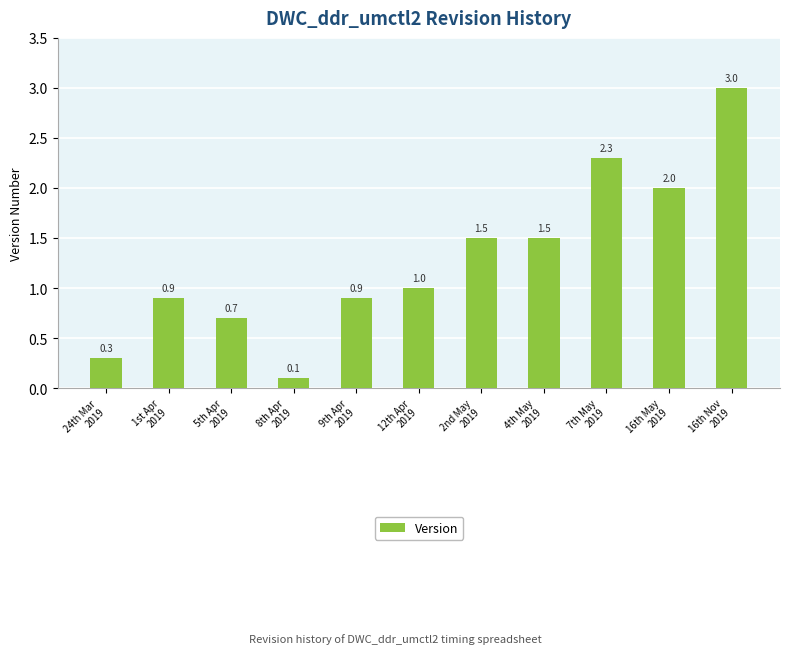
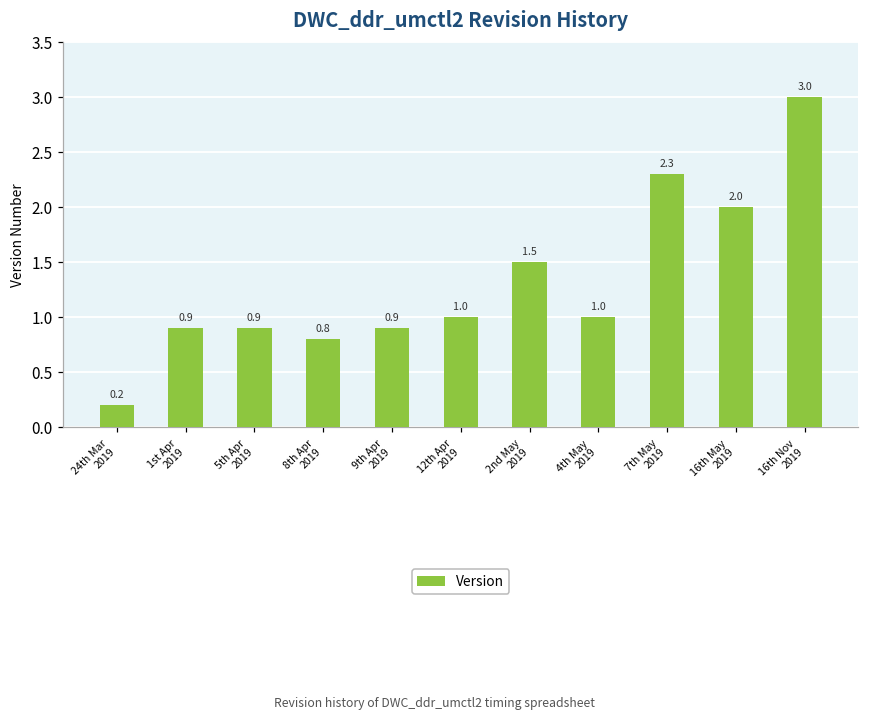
  {
-   "24th Mar 2019": 0.3,
+   "24th Mar 2019": 0.2,
    "1st Apr 2019": 0.9,
-   "5th Apr 2019": 0.7,
-   "8th Apr 2019": 0.1,
+   "5th Apr 2019": 0.9,
+   "8th Apr 2019": 0.8,
    "9th Apr 2019": 0.9,
    "12th Apr 2019": 1.0,
    "2nd May 2019": 1.5,
-   "4th May 2019": 1.5,
+   "4th May 2019": 1.0,
    "7th May 2019": 2.3,
    "16th May 2019": 2.0,
    "16th Nov 2019": 3.0
  }
